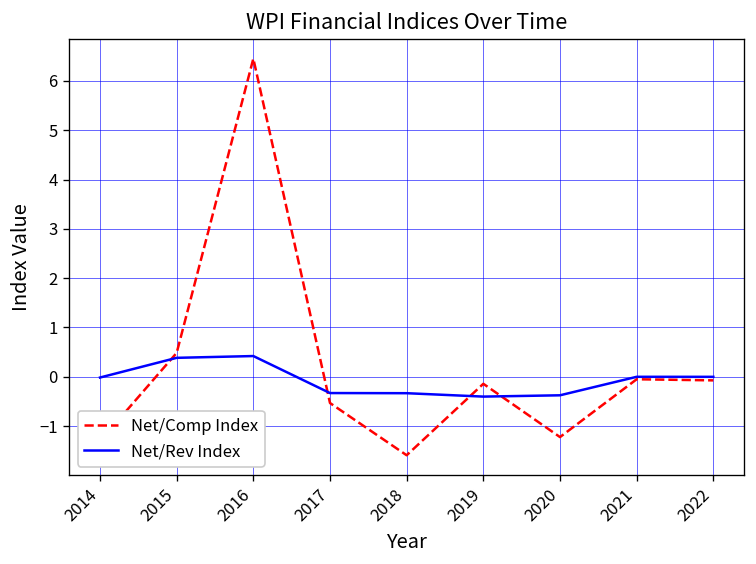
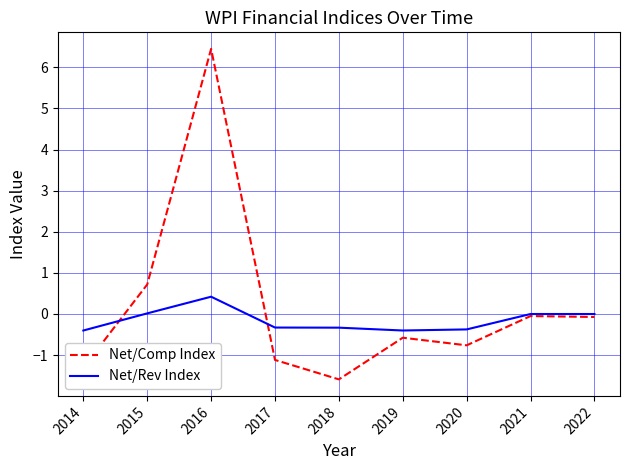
  {
    "Net/Comp Index": {
-     "2015": 0.5,
+     "2015": 0.7,
      "2016": 6.5,
-     "2017": -0.5,
+     "2017": -1.1,
      "2018": -1.6,
-     "2019": -0.1,
-     "2020": -1.2,
+     "2019": -0.6,
+     "2020": -0.8,
      "2022": -0.1
    },
    "Net/Rev Index": {
-     "2014": 0.0,
-     "2015": 0.4,
+     "2014": -0.4,
+     "2015": 0.0,
      "2016": 0.4,
      "2017": -0.3,
      "2018": -0.3,
      "2019": -0.4,
      "2020": -0.4,
      "2022": 0.0
    }
  }
